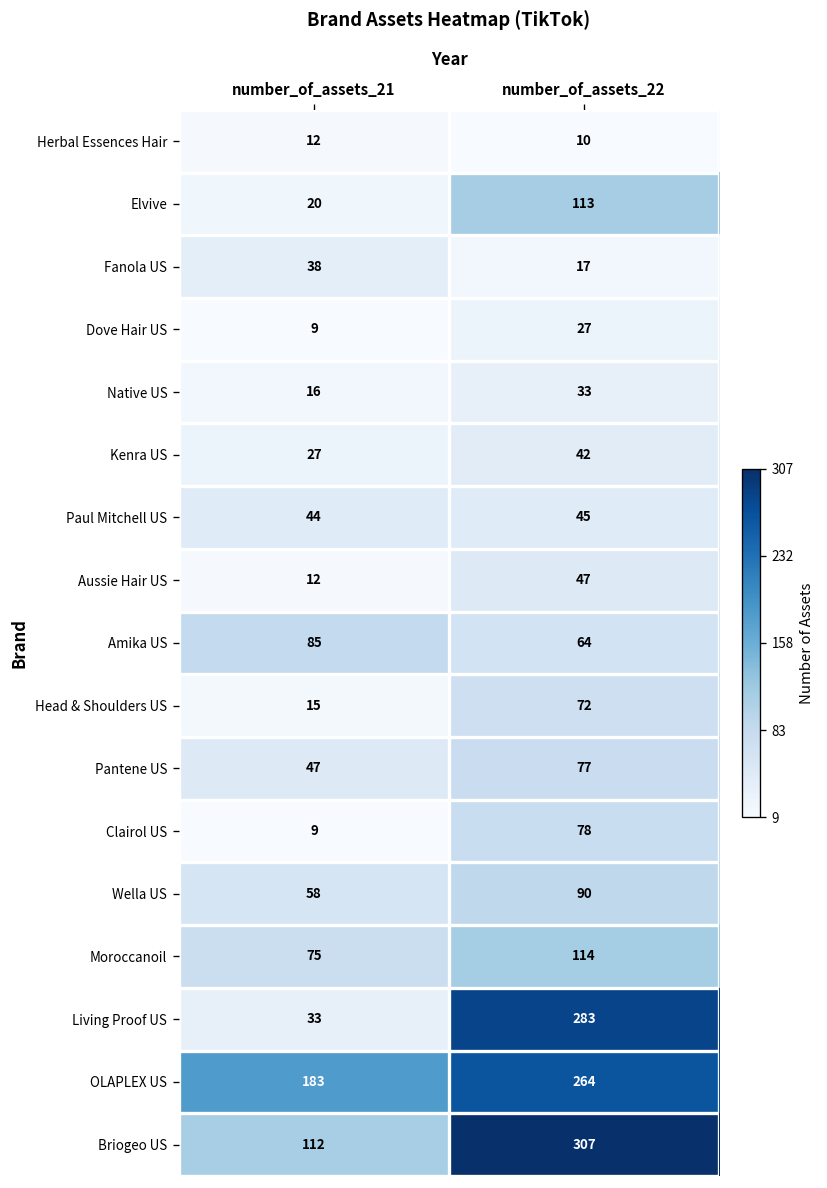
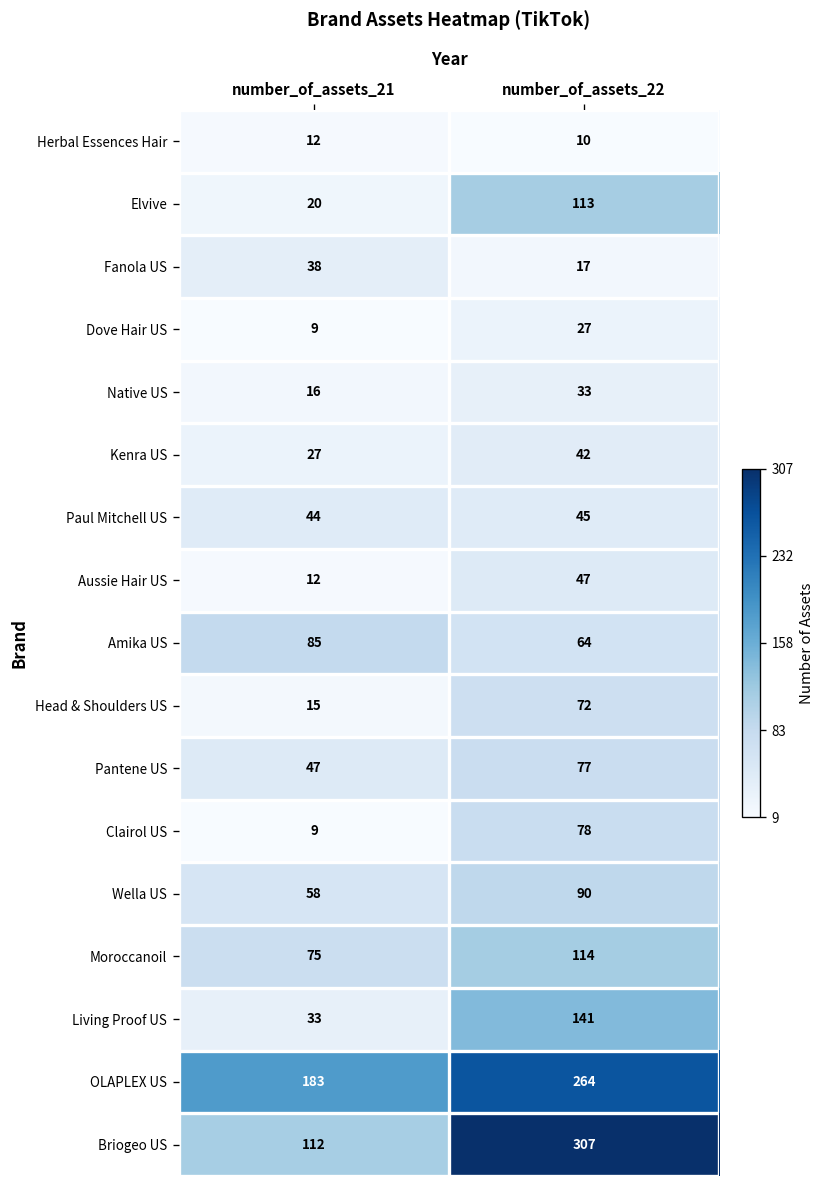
  {
    "Herbal Essences Hair": {
      "number_of_assets_21": 12,
      "number_of_assets_22": 10
    },
    "Elvive": {
      "number_of_assets_21": 20,
      "number_of_assets_22": 113
    },
    "Fanola US": {
      "number_of_assets_21": 38,
      "number_of_assets_22": 17
    },
    "Dove Hair US": {
      "number_of_assets_21": 9,
      "number_of_assets_22": 27
    },
    "Native US": {
      "number_of_assets_21": 16,
      "number_of_assets_22": 33
    },
    "Kenra US": {
      "number_of_assets_21": 27,
      "number_of_assets_22": 42
    },
    "Paul Mitchell US": {
      "number_of_assets_21": 44,
      "number_of_assets_22": 45
    },
    "Aussie Hair US": {
      "number_of_assets_21": 12,
      "number_of_assets_22": 47
    },
    "Amika US": {
      "number_of_assets_21": 85,
      "number_of_assets_22": 64
    },
    "Head & Shoulders US": {
      "number_of_assets_21": 15,
      "number_of_assets_22": 72
    },
    "Pantene US": {
      "number_of_assets_21": 47,
      "number_of_assets_22": 77
    },
    "Clairol US": {
      "number_of_assets_21": 9,
      "number_of_assets_22": 78
    },
    "Wella US": {
      "number_of_assets_21": 58,
      "number_of_assets_22": 90
    },
    "Moroccanoil": {
      "number_of_assets_21": 75,
      "number_of_assets_22": 114
    },
    "Living Proof US": {
      "number_of_assets_21": 33,
-     "number_of_assets_22": 283
+     "number_of_assets_22": 141
    },
    "OLAPLEX US": {
      "number_of_assets_21": 183,
      "number_of_assets_22": 264
    },
    "Briogeo US": {
      "number_of_assets_21": 112,
      "number_of_assets_22": 307
    }
  }
